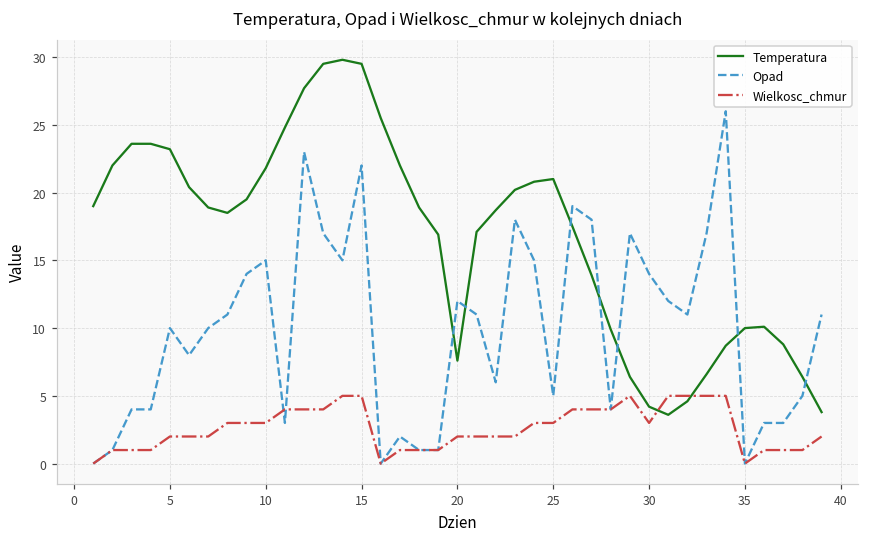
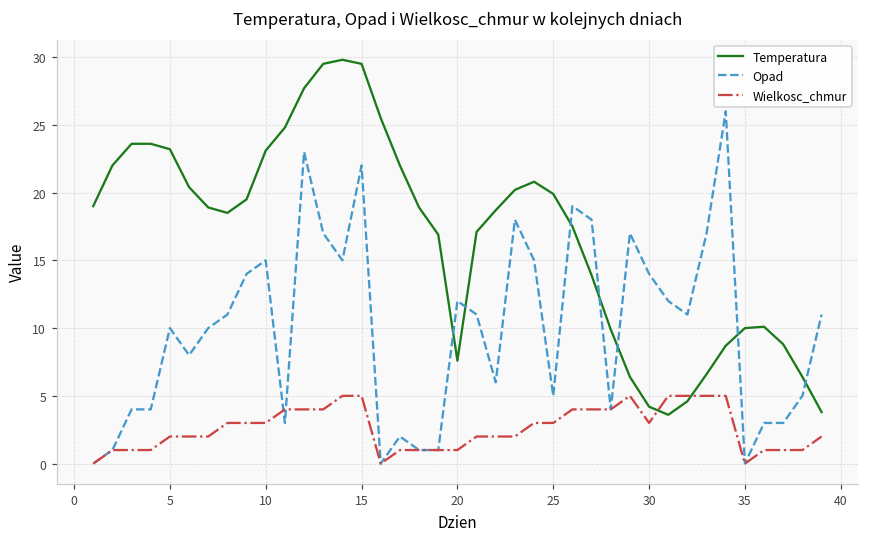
  {
    "Temperatura": {
      "5": 23.2,
-     "10": 21.8,
+     "10": 23.1,
      "15": 29.5,
      "20": 7.6,
-     "25": 21.0,
+     "25": 19.9,
      "30": 4.2,
      "35": 10.0
    },
    "Opad": {
      "5": 10.0,
      "10": 15.0,
      "15": 22.0,
      "20": 12.0,
      "25": 5.0,
      "30": 14.0
    },
    "Wielkosc_chmur": {
      "5": 2,
      "10": 3,
      "15": 5,
-     "20": 2,
+     "20": 1,
      "25": 3,
      "30": 3
    }
  }
